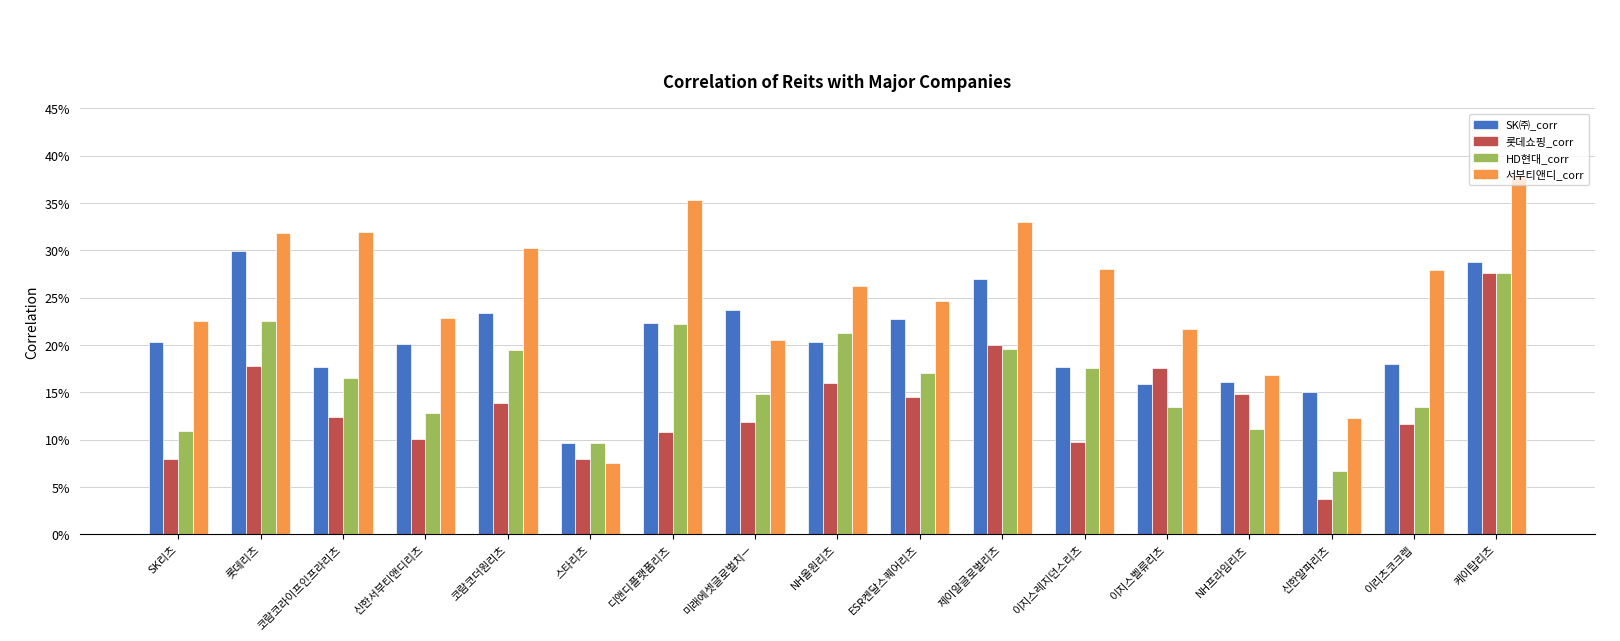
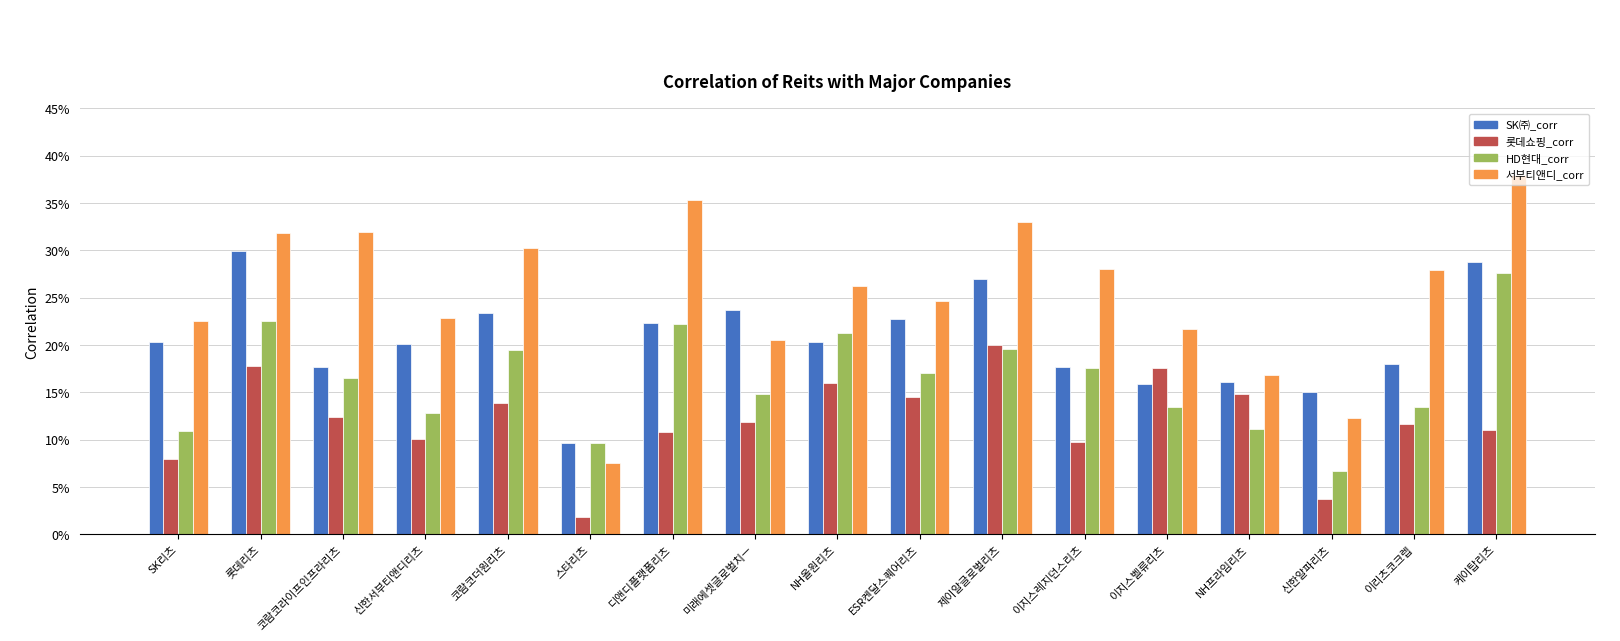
  {
    "SK㈜_corr": {
      "SK리츠": "20%",
      "롯데리츠": "30%",
      "코람코라이프인프라리츠": "18%",
      "신한서부티앤디리츠": "20%",
      "코람코더원리츠": "23%",
      "스타리츠": "10%",
      "디앤디플랫폼리츠": "22%",
      "미래에셋글로벌치ㅡ": "24%",
      "NH올원리츠": "20%",
      "ESR켄달스퀘어리츠": "23%",
      "제이알글로벌리츠": "27%",
      "이지스레지던스리츠": "18%",
      "이지스벨류리츠": "16%",
      "NH프라임리츠": "16%",
      "신한알파리츠": "15%",
      "이리츠코크렙": "18%",
      "케이탑리츠": "29%"
    },
    "롯데쇼핑_corr": {
      "SK리츠": "8%",
      "롯데리츠": "18%",
      "코람코라이프인프라리츠": "12%",
      "신한서부티앤디리츠": "10%",
      "코람코더원리츠": "14%",
-     "스타리츠": "8%",
+     "스타리츠": "2%",
      "디앤디플랫폼리츠": "11%",
      "미래에셋글로벌치ㅡ": "12%",
      "NH올원리츠": "16%",
      "ESR켄달스퀘어리츠": "15%",
      "제이알글로벌리츠": "20%",
      "이지스레지던스리츠": "10%",
      "이지스벨류리츠": "18%",
      "NH프라임리츠": "15%",
      "신한알파리츠": "4%",
      "이리츠코크렙": "12%",
-     "케이탑리츠": "28%"
+     "케이탑리츠": "11%"
    },
    "HD현대_corr": {
      "SK리츠": "11%",
      "롯데리츠": "23%",
      "코람코라이프인프라리츠": "16%",
      "신한서부티앤디리츠": "13%",
      "코람코더원리츠": "19%",
      "스타리츠": "10%",
      "디앤디플랫폼리츠": "22%",
      "미래에셋글로벌치ㅡ": "15%",
      "NH올원리츠": "21%",
      "ESR켄달스퀘어리츠": "17%",
      "제이알글로벌리츠": "20%",
      "이지스레지던스리츠": "18%",
      "이지스벨류리츠": "13%",
      "NH프라임리츠": "11%",
      "신한알파리츠": "7%",
      "이리츠코크렙": "13%",
      "케이탑리츠": "28%"
    },
    "서부티앤디_corr": {
      "SK리츠": "23%",
      "롯데리츠": "32%",
      "코람코라이프인프라리츠": "32%",
      "신한서부티앤디리츠": "23%",
      "코람코더원리츠": "30%",
      "스타리츠": "7%",
      "디앤디플랫폼리츠": "35%",
      "미래에셋글로벌치ㅡ": "21%",
      "NH올원리츠": "26%",
      "ESR켄달스퀘어리츠": "25%",
      "제이알글로벌리츠": "33%",
      "이지스레지던스리츠": "28%",
      "이지스벨류리츠": "22%",
      "NH프라임리츠": "17%",
      "신한알파리츠": "12%",
      "이리츠코크렙": "28%"
    }
  }
